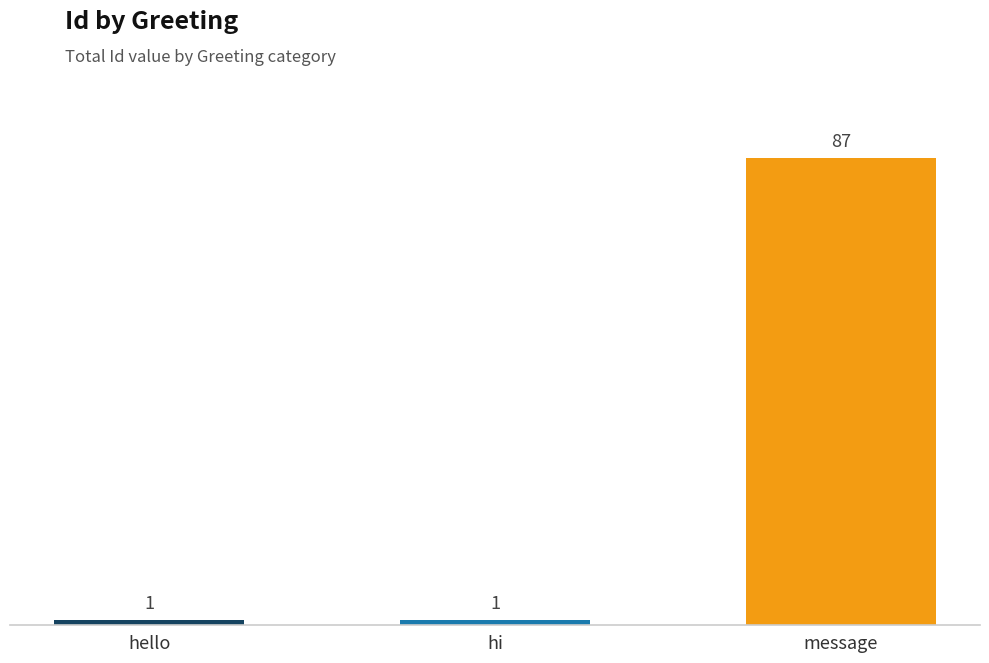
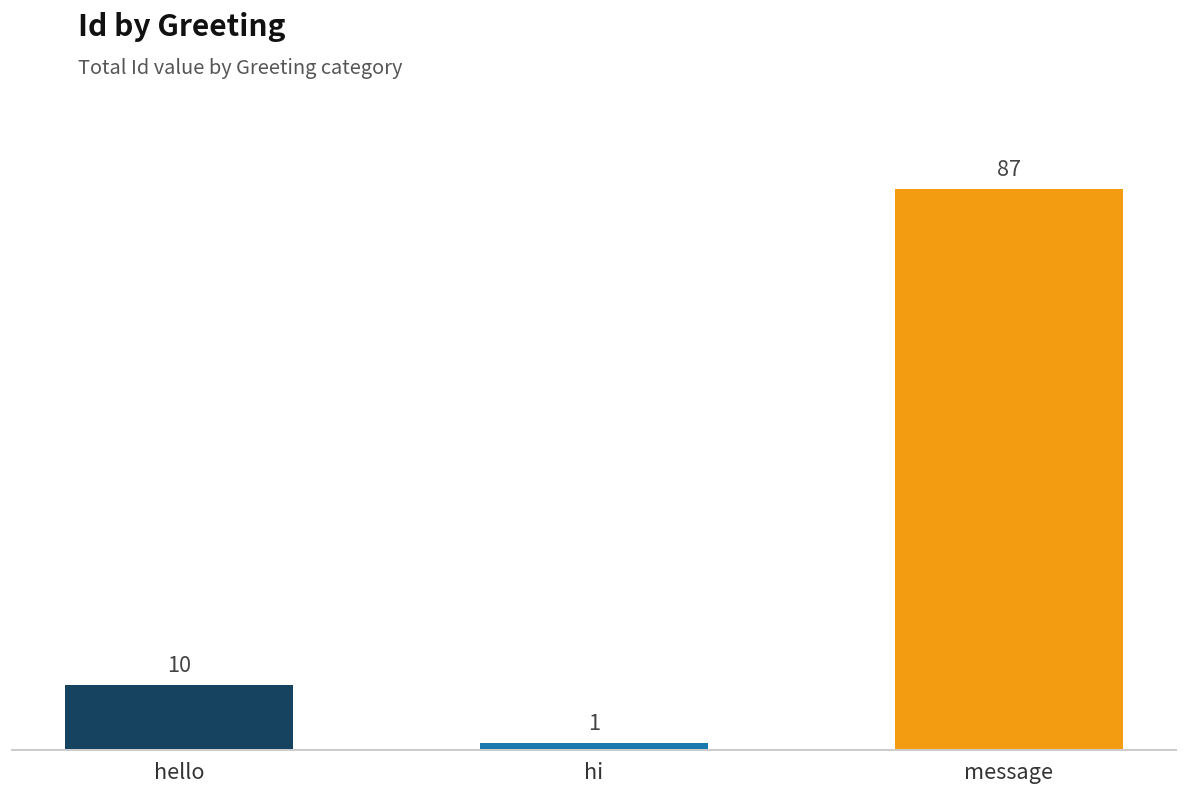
  {
-   "hello": 1,
+   "hello": 10,
    "hi": 1,
    "message": 87
  }
